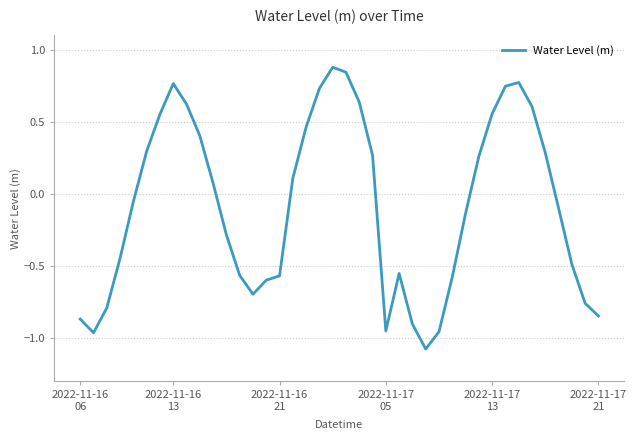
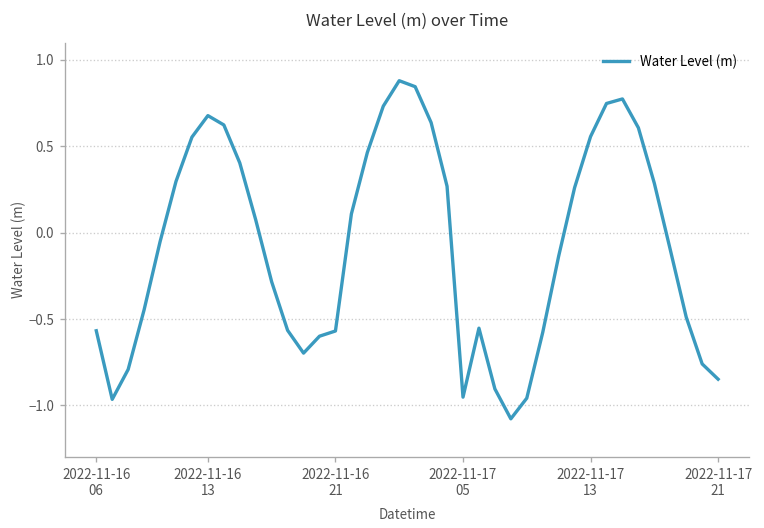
  {
-   "2022-11-16 06": -0.87,
-   "2022-11-16 13": 0.77,
+   "2022-11-16 06": -0.57,
+   "2022-11-16 13": 0.68,
    "2022-11-16 21": -0.57,
    "2022-11-17 05": -0.95,
    "2022-11-17 13": 0.56,
    "2022-11-17 21": -0.85
  }
